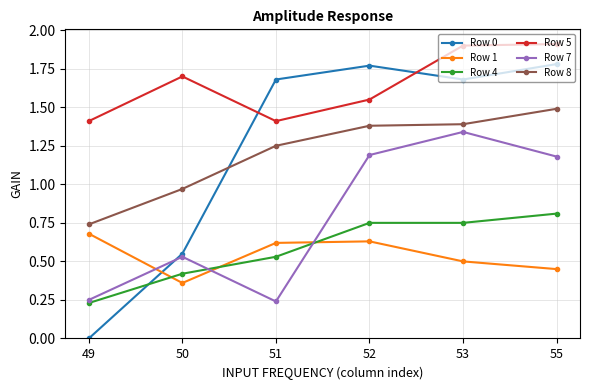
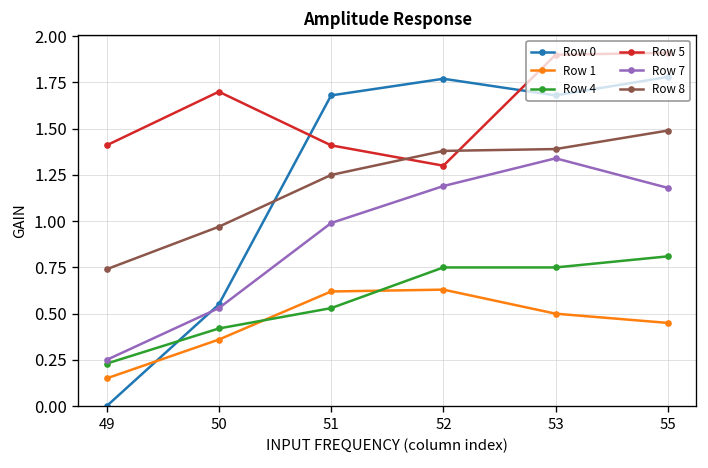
  {
    "Row 0": {
      "49": 0.00,
      "50": 0.55,
      "51": 1.68,
      "52": 1.77
    },
    "Row 1": {
-     "49": 0.68,
+     "49": 0.15,
      "50": 0.36,
      "51": 0.62,
      "52": 0.63,
      "53": 0.50,
      "55": 0.45
    },
    "Row 4": {
      "49": 0.23,
      "50": 0.42,
      "51": 0.53,
      "52": 0.75,
      "53": 0.75,
      "55": 0.81
    },
    "Row 5": {
      "49": 1.41,
      "50": 1.70,
      "51": 1.41,
-     "52": 1.55
+     "52": 1.30
    },
    "Row 7": {
      "49": 0.25,
      "50": 0.53,
-     "51": 0.24,
+     "51": 0.99,
      "52": 1.19,
      "53": 1.34,
      "55": 1.18
    },
    "Row 8": {
      "49": 0.74,
      "50": 0.97,
      "51": 1.25,
      "52": 1.38,
      "53": 1.39,
      "55": 1.49
    }
  }
